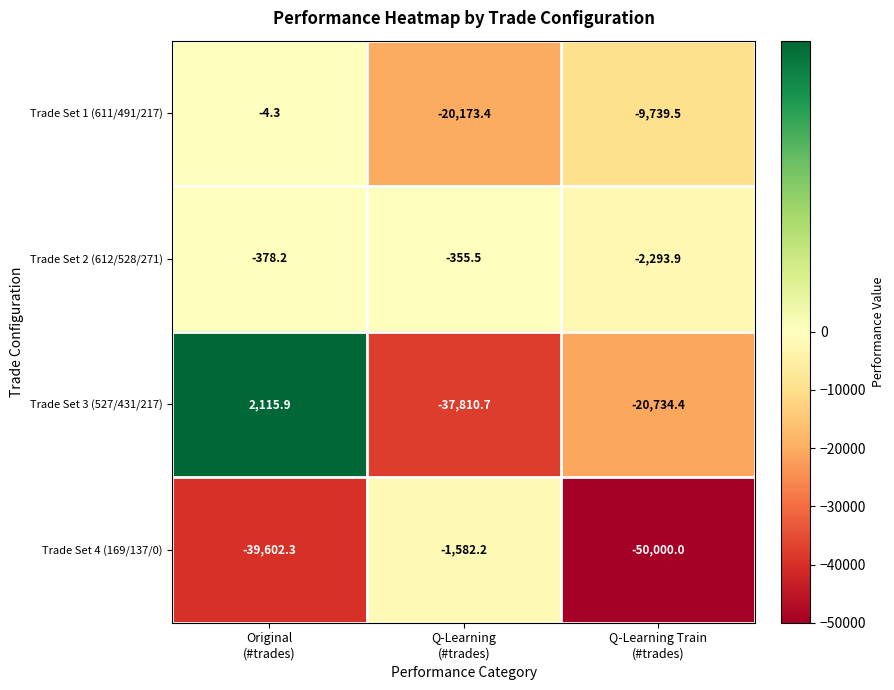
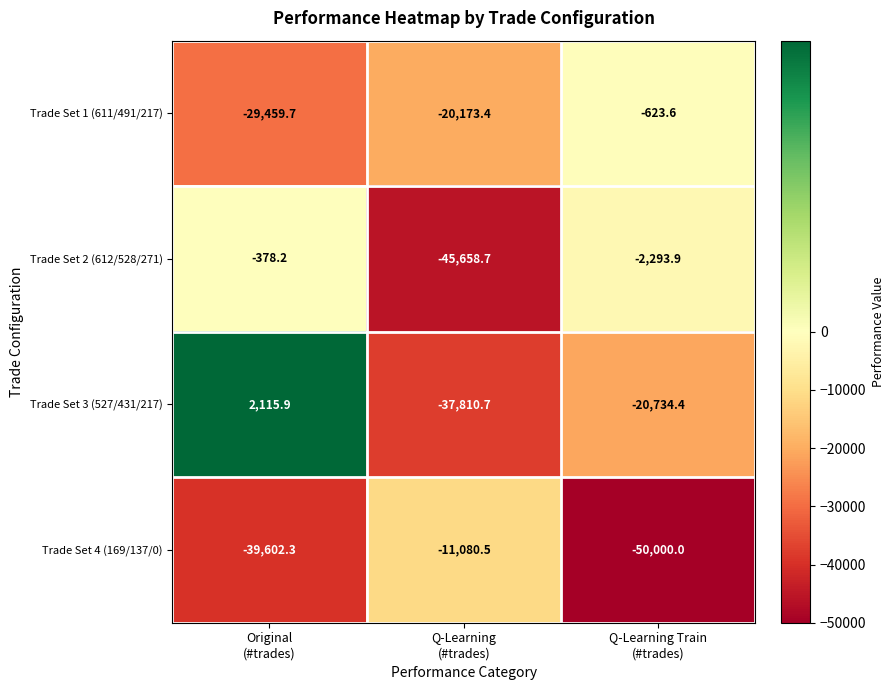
  {
    "Trade Set 1 (611/491/217)": {
-     "Original (#trades)": "-4.3",
+     "Original (#trades)": "-29,459.7",
      "Q-Learning (#trades)": "-20,173.4",
-     "Q-Learning Train (#trades)": "-9,739.5"
+     "Q-Learning Train (#trades)": "-623.6"
    },
    "Trade Set 2 (612/528/271)": {
      "Original (#trades)": "-378.2",
-     "Q-Learning (#trades)": "-355.5",
+     "Q-Learning (#trades)": "-45,658.7",
      "Q-Learning Train (#trades)": "-2,293.9"
    },
    "Trade Set 3 (527/431/217)": {
      "Original (#trades)": "2,115.9",
      "Q-Learning (#trades)": "-37,810.7",
      "Q-Learning Train (#trades)": "-20,734.4"
    },
    "Trade Set 4 (169/137/0)": {
      "Original (#trades)": "-39,602.3",
-     "Q-Learning (#trades)": "-1,582.2",
+     "Q-Learning (#trades)": "-11,080.5",
      "Q-Learning Train (#trades)": "-50,000.0"
    }
  }
